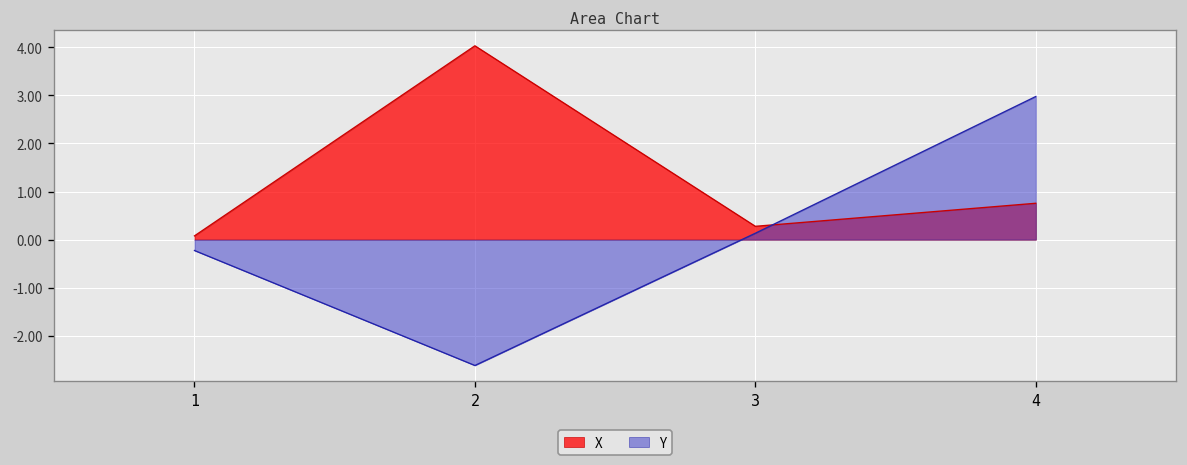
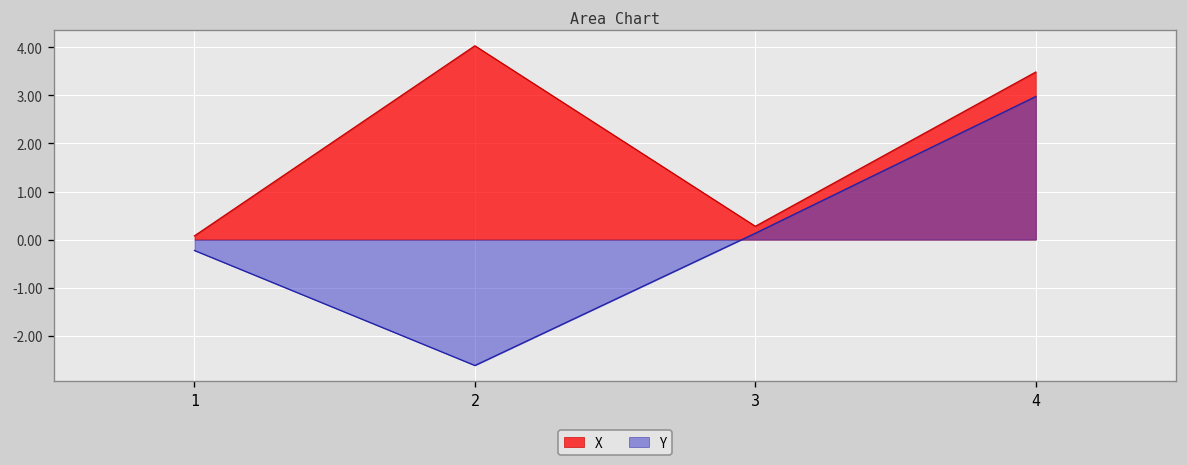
  {
    "X": {
      "1": 0.1,
      "2": 4.0,
      "3": 0.3,
-     "4": 0.8
+     "4": 3.5
    }
  }
